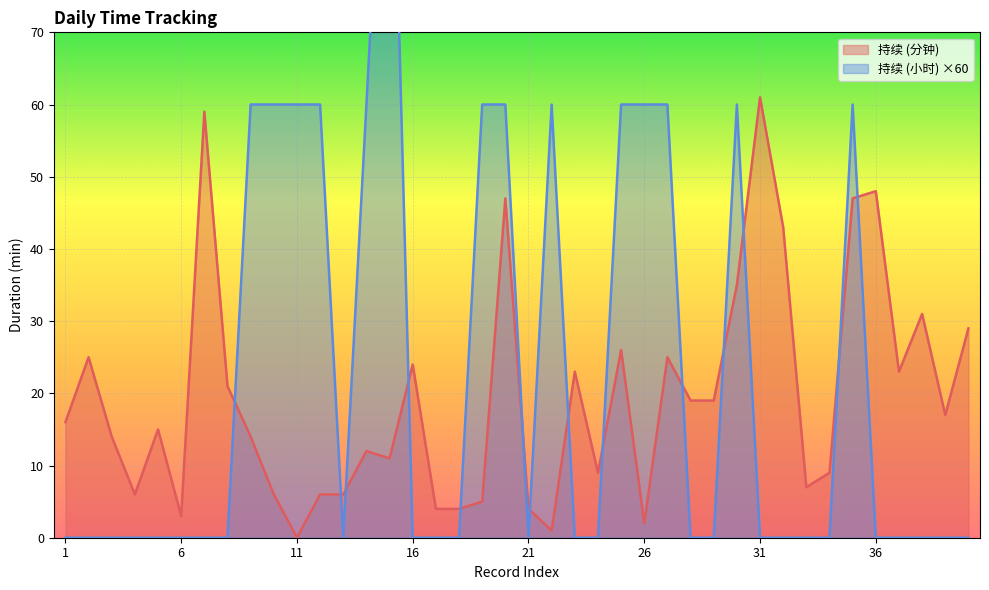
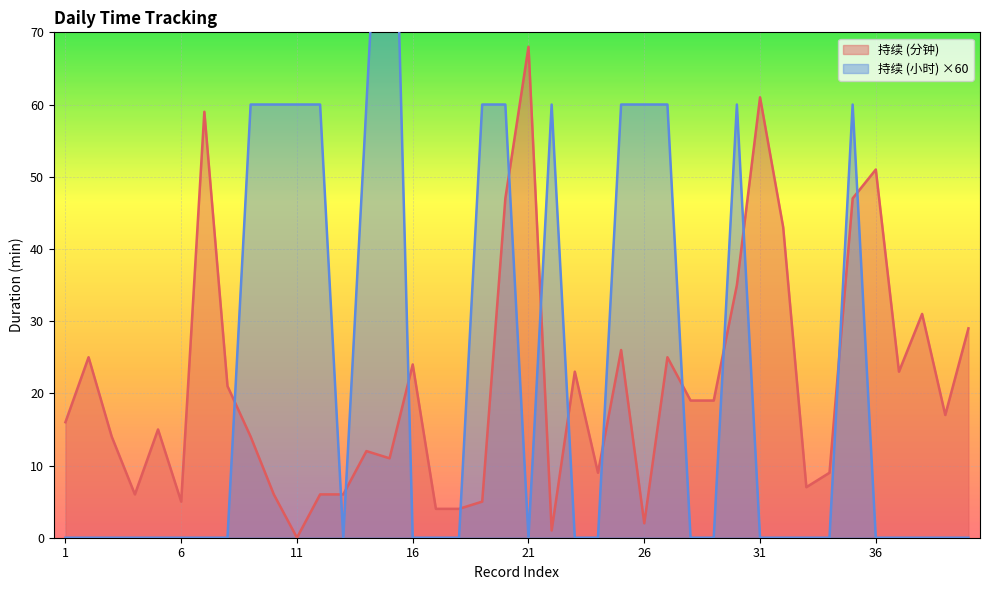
  {
    "持续 (分钟)": {
      "1": 16,
-     "6": 3,
+     "6": 5,
      "11": 0,
      "16": 24,
-     "21": 4,
+     "21": 68,
      "26": 2,
      "31": 61,
-     "36": 48
+     "36": 51
    },
    "持续 (小时) ×60": {
      "1": 0,
      "6": 0,
      "11": 60,
      "16": 0,
      "21": 0,
      "26": 60,
      "31": 0,
      "36": 0
    }
  }
